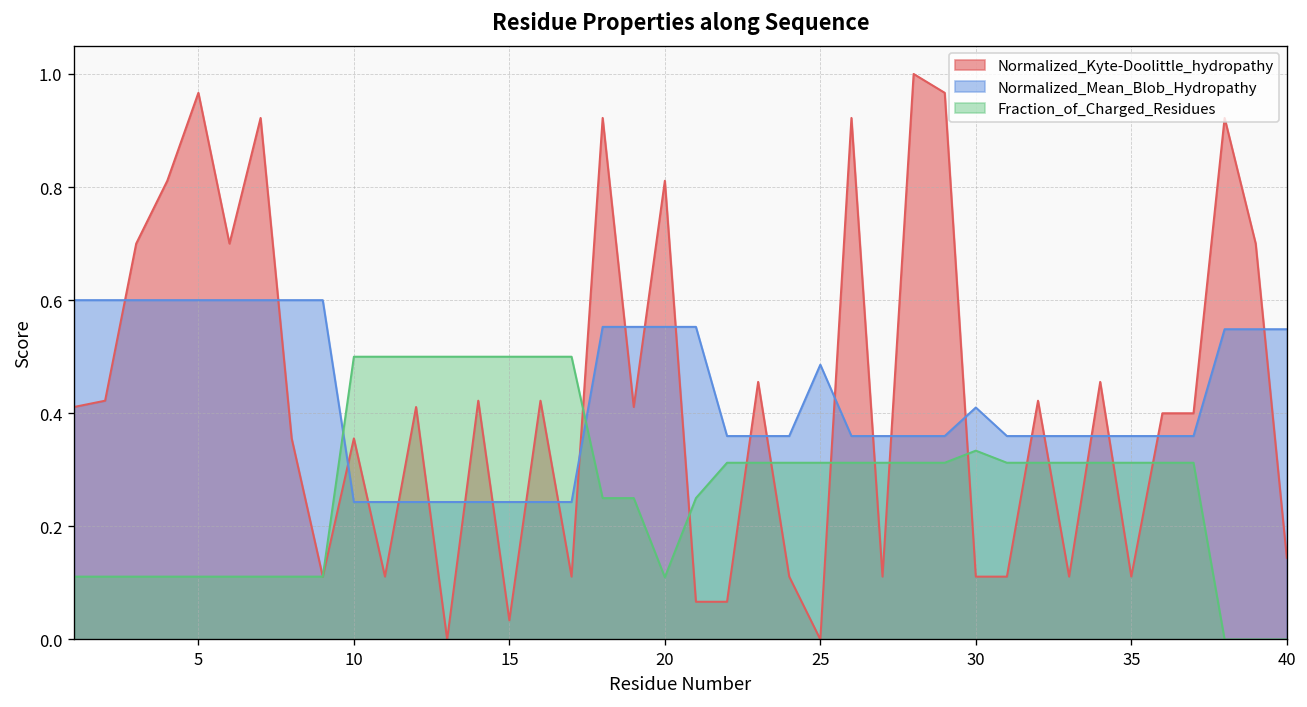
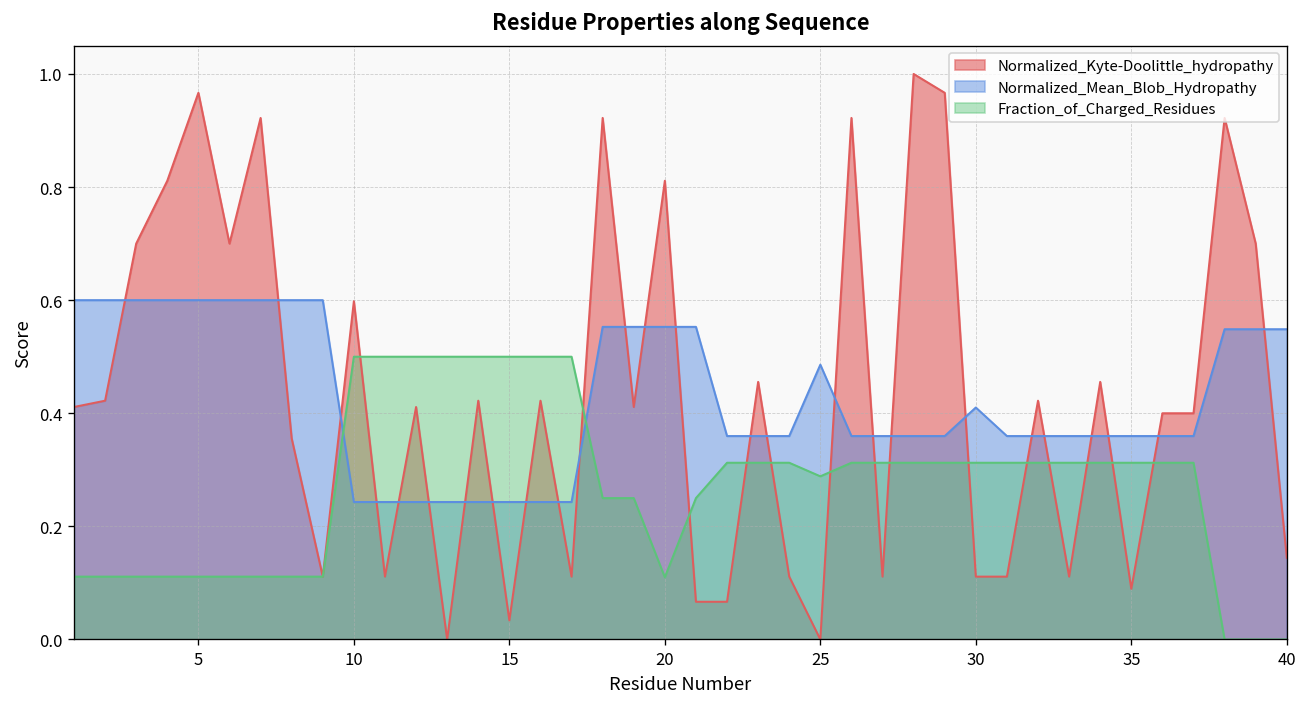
  {
    "Normalized_Kyte-Doolittle_hydropathy": {
      "5": 0.97,
-     "10": 0.36,
+     "10": 0.60,
      "15": 0.03,
      "20": 0.81,
      "25": 0.00,
      "30": 0.11,
-     "35": 0.11,
+     "35": 0.09,
      "40": 0.14
    },
    "Normalized_Mean_Blob_Hydropathy": {
      "5": 0.60,
      "10": 0.24,
      "15": 0.24,
      "20": 0.55,
      "25": 0.49,
      "30": 0.41,
      "35": 0.36,
      "40": 0.55
    },
    "Fraction_of_Charged_Residues": {
      "5": 0.11,
      "10": 0.50,
      "15": 0.50,
      "20": 0.11,
-     "25": 0.31,
-     "30": 0.33,
+     "25": 0.29,
+     "30": 0.31,
      "35": 0.31,
      "40": 0.00
    }
  }
